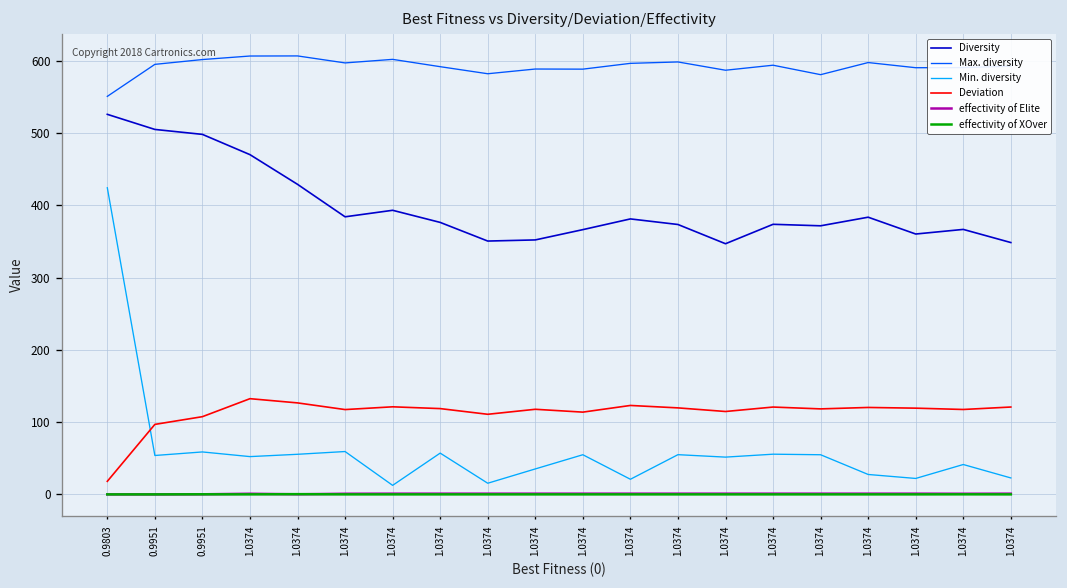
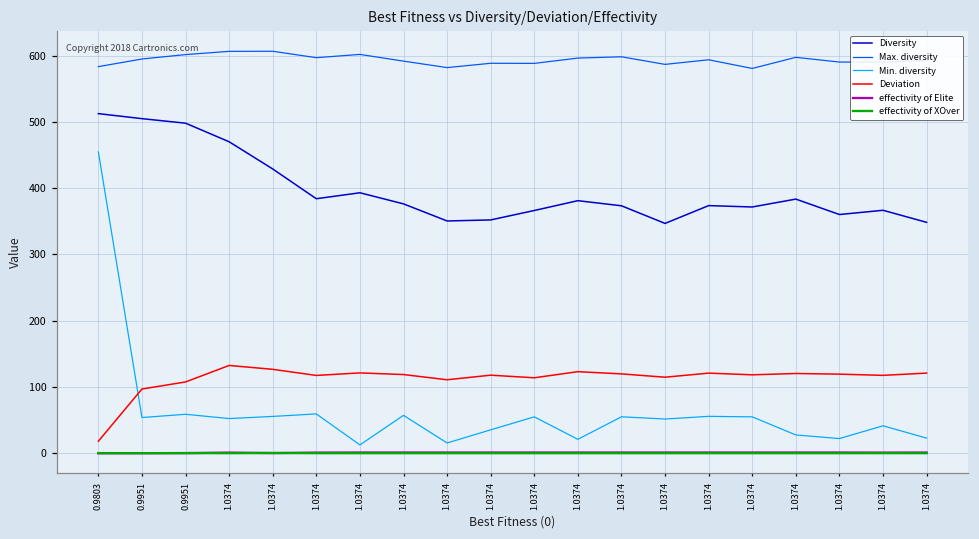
  {
    "Diversity": {
-     "0.9803": 530
+     "0.9803": 510
    },
    "Max. diversity": {
-     "0.9803": 550
+     "0.9803": 580
    },
    "Min. diversity": {
-     "0.9803": 420
+     "0.9803": 450
    },
    "Deviation": {
      "0.9803": 20
    }
  }
